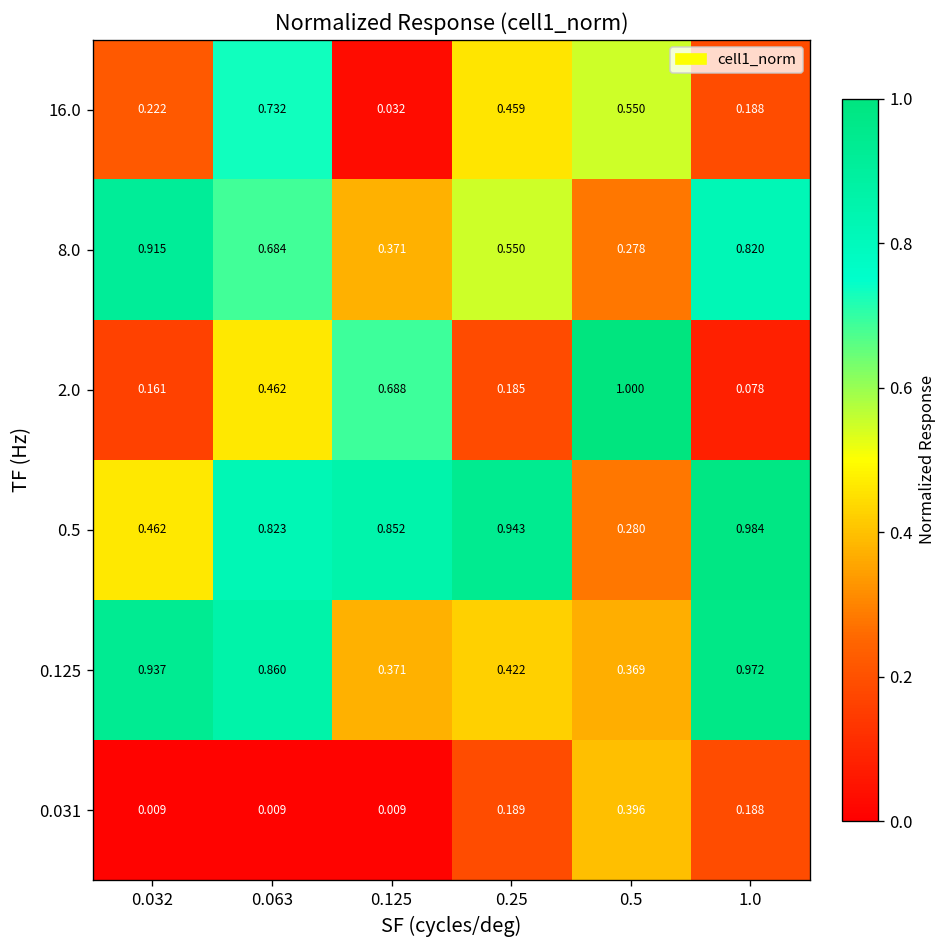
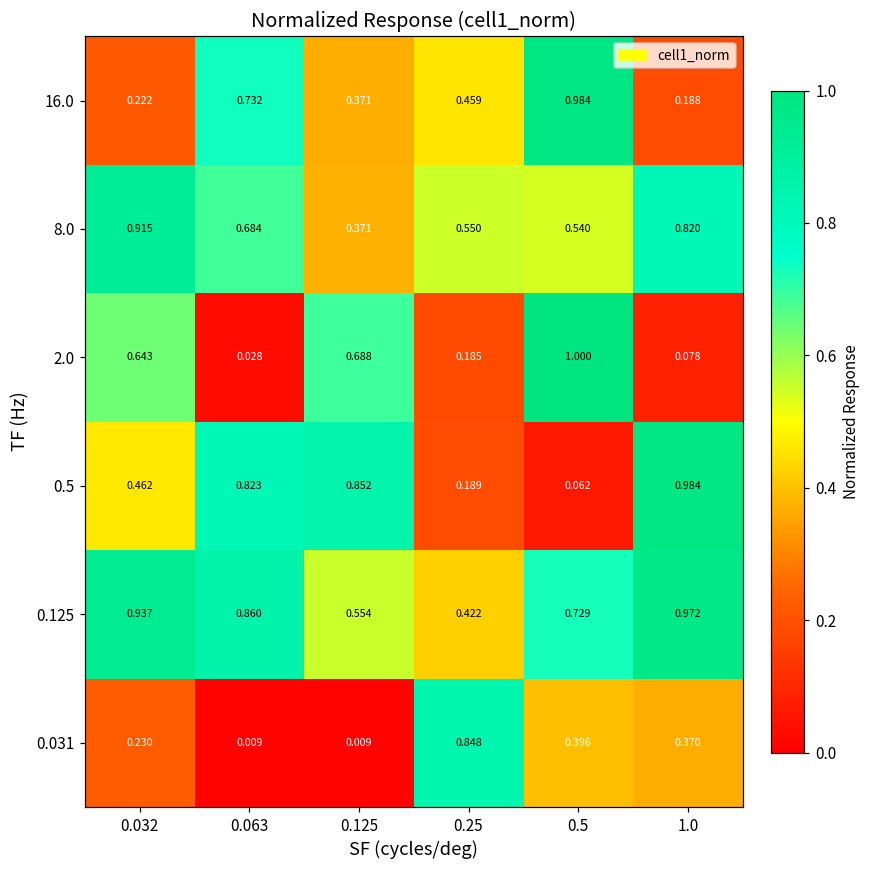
  {
    "16.0": {
      "0.032": 0.222,
      "0.063": 0.732,
-     "0.125": 0.032,
+     "0.125": 0.371,
      "0.25": 0.459,
-     "0.5": 0.550,
+     "0.5": 0.984,
      "1.0": 0.188
    },
    "8.0": {
      "0.032": 0.915,
      "0.063": 0.684,
      "0.125": 0.371,
      "0.25": 0.550,
-     "0.5": 0.278,
+     "0.5": 0.540,
      "1.0": 0.820
    },
    "2.0": {
-     "0.032": 0.161,
-     "0.063": 0.462,
+     "0.032": 0.643,
+     "0.063": 0.028,
      "0.125": 0.688,
      "0.25": 0.185,
      "0.5": 1.000,
      "1.0": 0.078
    },
    "0.5": {
      "0.032": 0.462,
      "0.063": 0.823,
      "0.125": 0.852,
-     "0.25": 0.943,
-     "0.5": 0.280,
+     "0.25": 0.189,
+     "0.5": 0.062,
      "1.0": 0.984
    },
    "0.125": {
      "0.032": 0.937,
      "0.063": 0.860,
-     "0.125": 0.371,
+     "0.125": 0.554,
      "0.25": 0.422,
-     "0.5": 0.369,
+     "0.5": 0.729,
      "1.0": 0.972
    },
    "0.031": {
-     "0.032": 0.009,
+     "0.032": 0.230,
      "0.063": 0.009,
      "0.125": 0.009,
-     "0.25": 0.189,
+     "0.25": 0.848,
      "0.5": 0.396,
-     "1.0": 0.188
+     "1.0": 0.370
    }
  }
